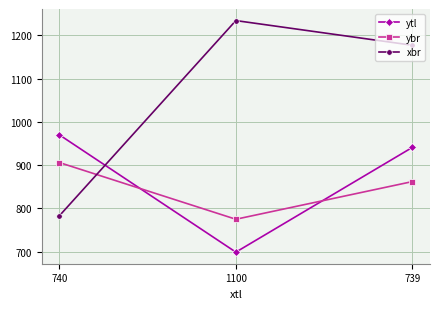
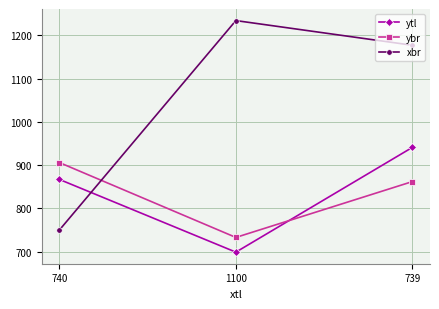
  {
    "ytl": {
-     "740": 970,
+     "740": 870,
      "1100": 700,
      "739": 940
    },
    "ybr": {
      "740": 910,
-     "1100": 780,
+     "1100": 730,
      "739": 860
    },
    "xbr": {
-     "740": 780,
+     "740": 750,
      "1100": 1230
    }
  }
